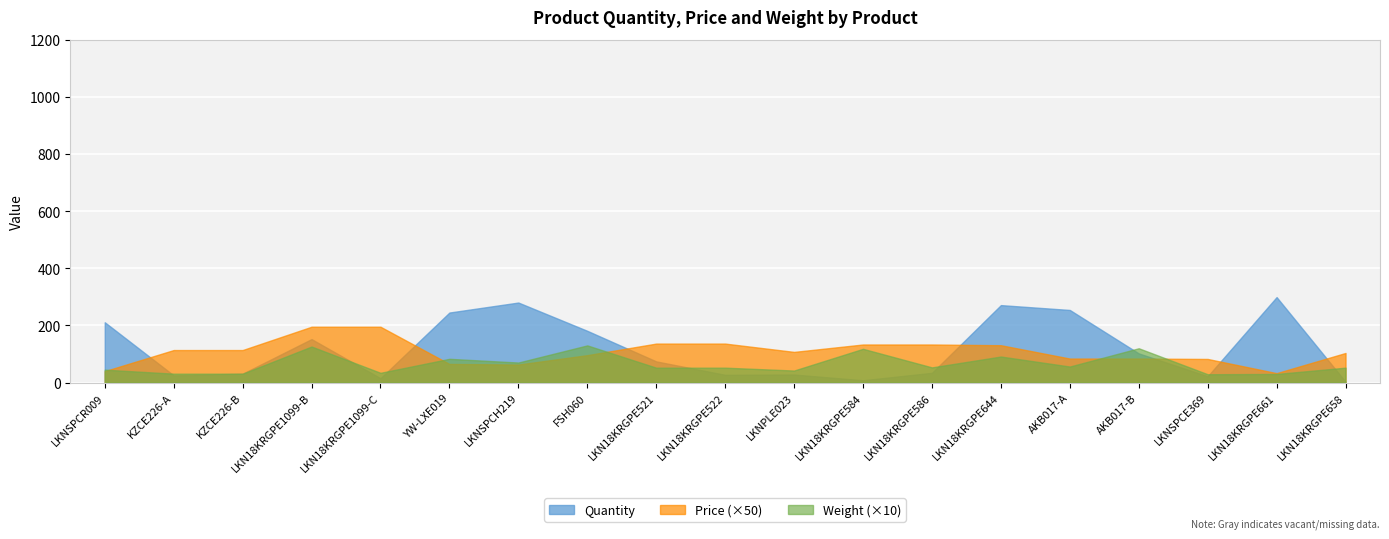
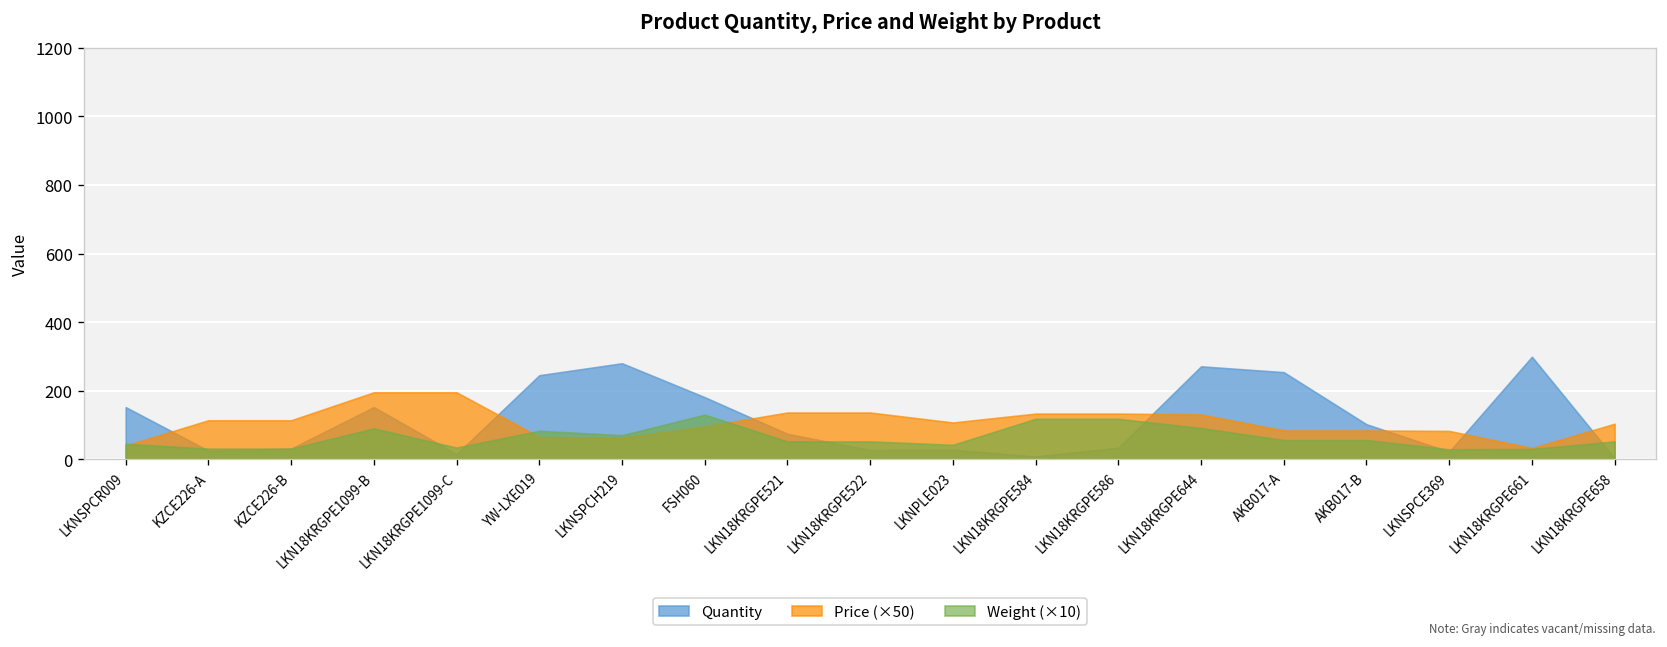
  {
    "Quantity": {
-     "LKNSPCR009": 210,
+     "LKNSPCR009": 150,
      "LKN18KRGPE1099-B": 150,
      "LKN18KRGPE1099-C": 20,
      "YW-LXE019": 250,
      "LKNSPCH219": 280,
      "FSH060": 180,
      "LKN18KRGPE521": 70,
      "LKN18KRGPE522": 30,
      "LKNPLE023": 30,
      "LKN18KRGPE586": 30,
      "LKN18KRGPE644": 270,
      "AKB017-A": 250,
      "AKB017-B": 100,
      "LKN18KRGPE661": 300
    },
    "Price (×50)": {
      "KZCE226-A": 110,
      "KZCE226-B": 110,
      "LKN18KRGPE1099-B": 200,
      "LKN18KRGPE1099-C": 200,
      "YW-LXE019": 70,
      "FSH060": 100,
      "LKN18KRGPE521": 140,
      "LKN18KRGPE522": 140,
      "LKNPLE023": 110,
      "LKN18KRGPE584": 130,
      "LKN18KRGPE586": 130,
      "LKN18KRGPE644": 130,
      "AKB017-A": 80,
      "AKB017-B": 80,
      "LKNSPCE369": 80,
      "LKN18KRGPE658": 100
    },
    "Weight (×10)": {
-     "LKN18KRGPE1099-B": 130,
+     "LKN18KRGPE1099-B": 90,
      "LKN18KRGPE1099-C": 30,
      "YW-LXE019": 80,
      "FSH060": 130,
      "LKN18KRGPE521": 50,
      "LKN18KRGPE522": 50,
      "LKNPLE023": 40,
      "LKN18KRGPE584": 120,
-     "LKN18KRGPE586": 50,
+     "LKN18KRGPE586": 120,
      "LKN18KRGPE644": 90,
      "AKB017-A": 60,
-     "AKB017-B": 120,
+     "AKB017-B": 60,
      "LKN18KRGPE658": 50
    }
  }
